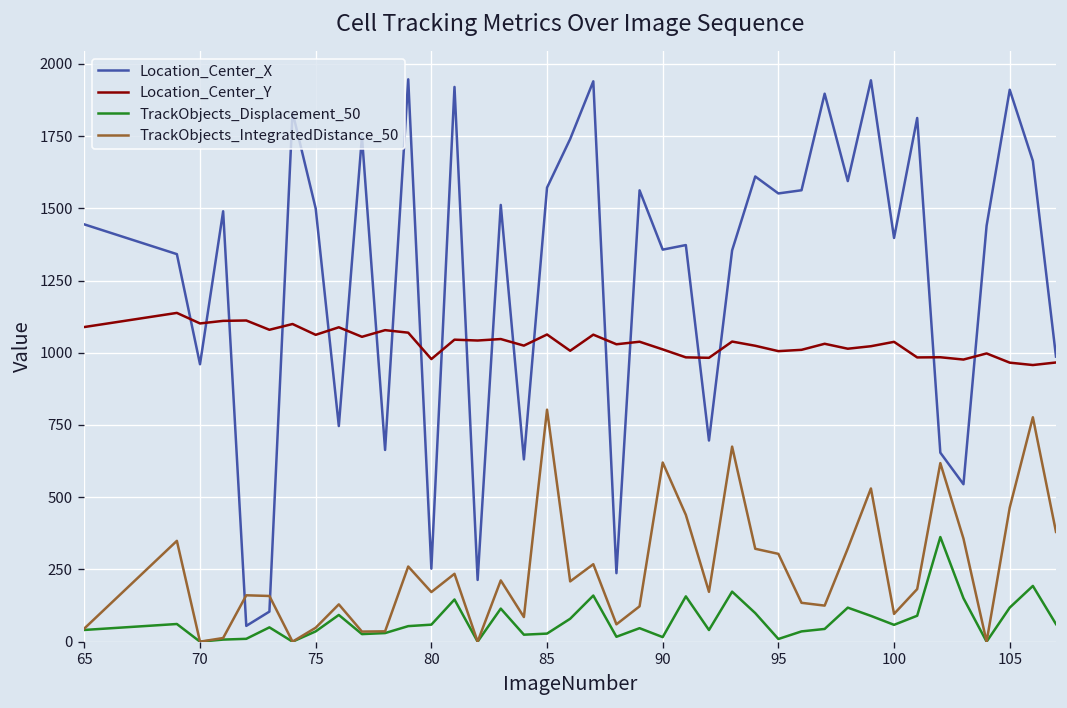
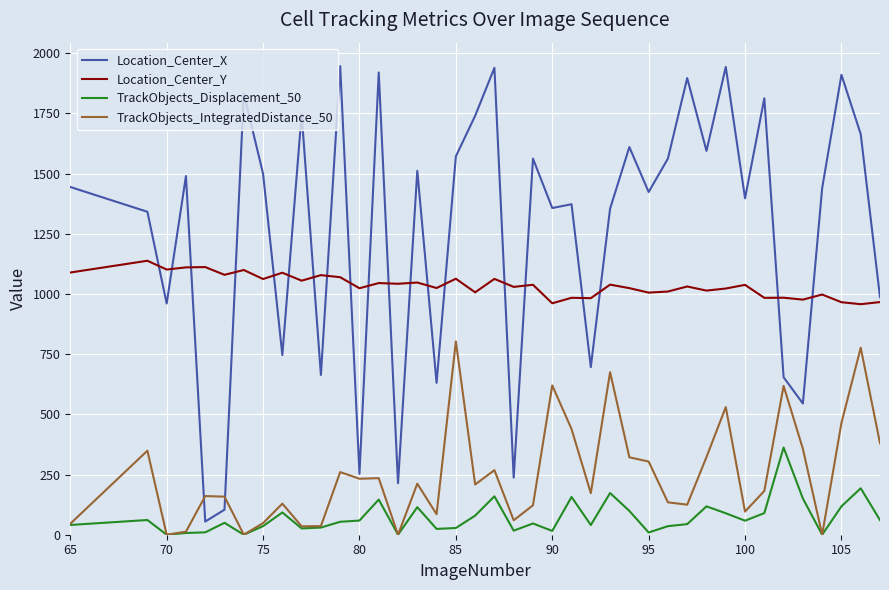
  {
    "Location_Center_X": {
      "65": 1440,
      "70": 960,
      "75": 1500,
      "80": 250,
      "85": 1570,
      "90": 1360,
-     "95": 1550,
+     "95": 1420,
      "100": 1400,
      "105": 1910
    },
    "Location_Center_Y": {
      "65": 1090,
      "70": 1100,
      "75": 1060,
-     "80": 980,
+     "80": 1020,
      "85": 1060,
-     "90": 1010,
+     "90": 960,
      "95": 1010,
      "100": 1040,
      "105": 970
    },
    "TrackObjects_Displacement_50": {
      "75": 40,
      "80": 60,
      "85": 30,
      "90": 20,
      "95": 10,
      "100": 60,
      "105": 120
    },
    "TrackObjects_IntegratedDistance_50": {
      "75": 50,
-     "80": 170,
+     "80": 230,
      "85": 800,
      "90": 620,
      "95": 300,
      "100": 100,
      "105": 460
    }
  }
